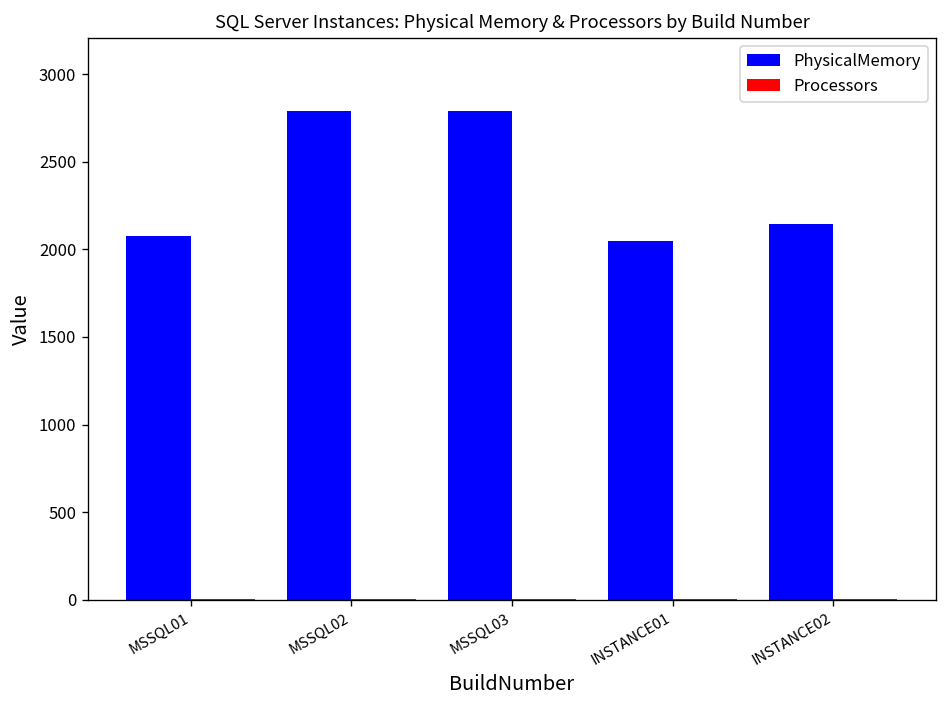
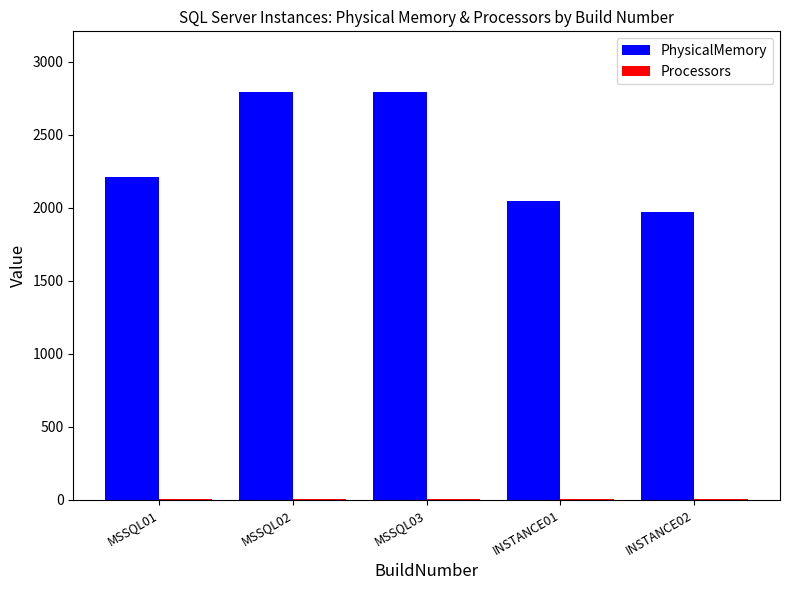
  {
    "PhysicalMemory": {
-     "MSSQL01": 2080,
+     "MSSQL01": 2210,
      "MSSQL02": 2790,
      "MSSQL03": 2790,
      "INSTANCE01": 2050,
-     "INSTANCE02": 2140
+     "INSTANCE02": 1970
    }
  }
